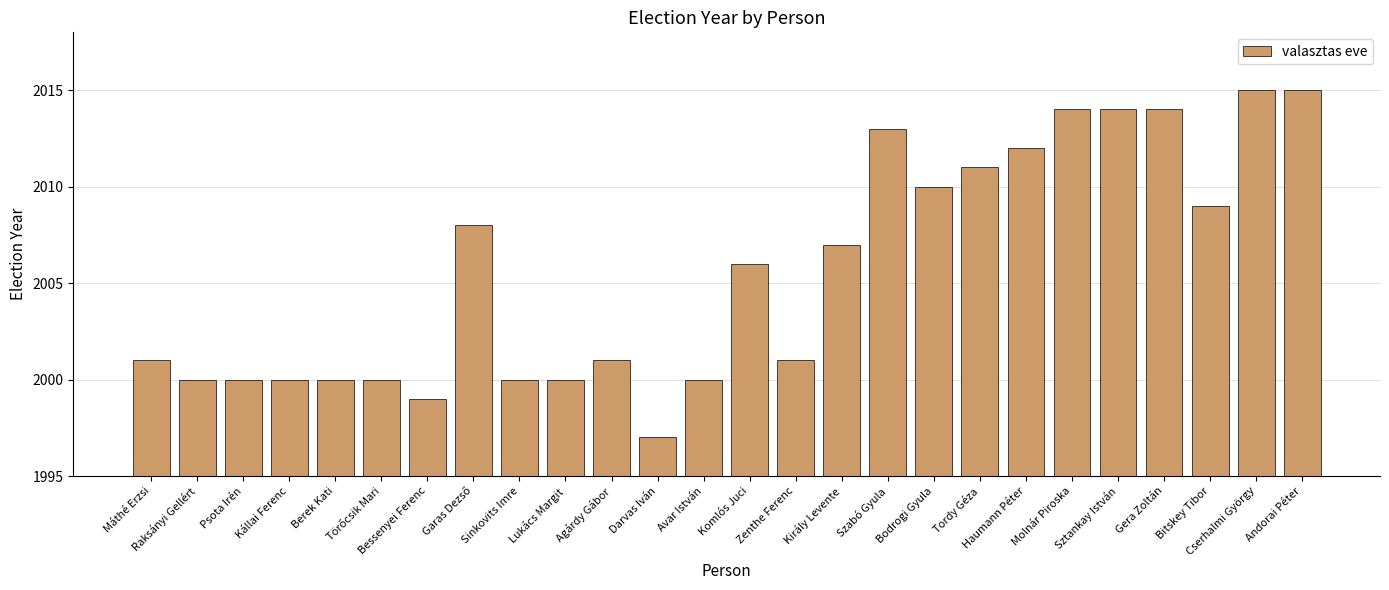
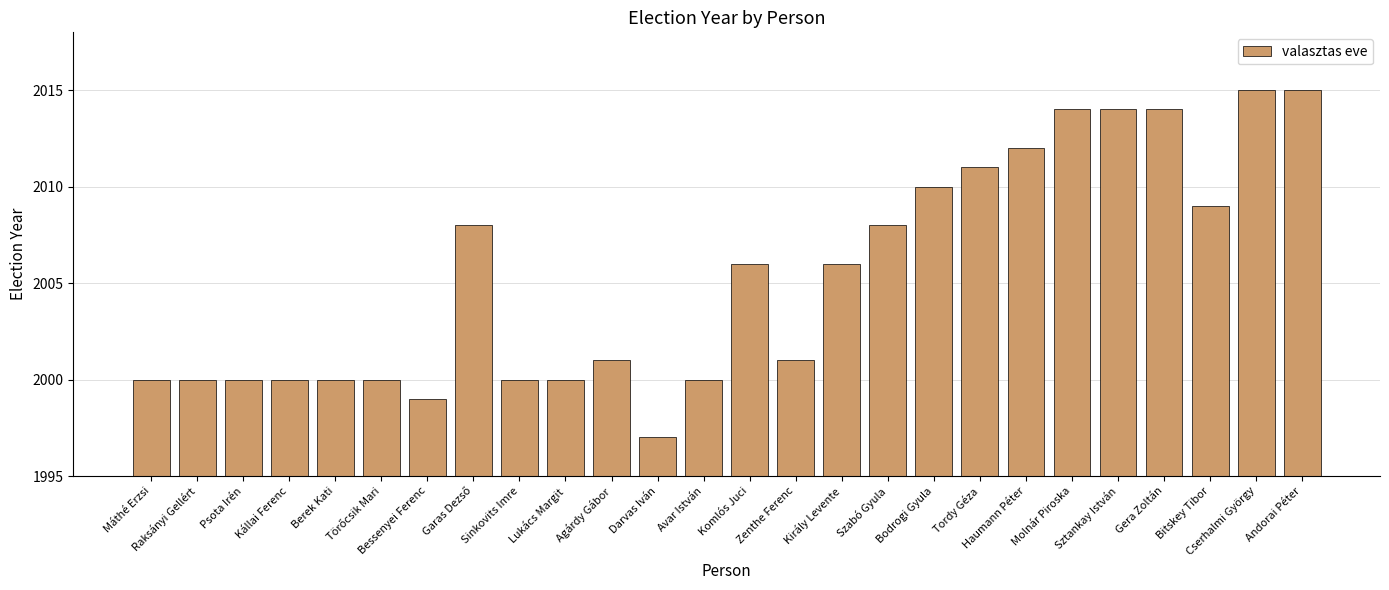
  {
-   "Máthé Erzsi": 2001,
+   "Máthé Erzsi": 2000,
    "Raksányi Gellért": 2000,
    "Psota Irén": 2000,
    "Kállai Ferenc": 2000,
    "Berek Kati": 2000,
    "Törőcsik Mari": 2000,
    "Bessenyei Ferenc": 1999,
    "Garas Dezső": 2008,
    "Sinkovits Imre": 2000,
    "Lukács Margit": 2000,
    "Agárdy Gábor": 2001,
    "Darvas Iván": 1997,
    "Avar István": 2000,
    "Komlós Juci": 2006,
    "Zenthe Ferenc": 2001,
-   "Király Levente": 2007,
-   "Szabó Gyula": 2013,
+   "Király Levente": 2006,
+   "Szabó Gyula": 2008,
    "Bodrogi Gyula": 2010,
    "Tordy Géza": 2011,
    "Haumann Péter": 2012,
    "Molnár Piroska": 2014,
    "Sztankay István": 2014,
    "Gera Zoltán": 2014,
    "Bitskey Tibor": 2009,
    "Cserhalmi György": 2015,
    "Andorai Péter": 2015
  }
